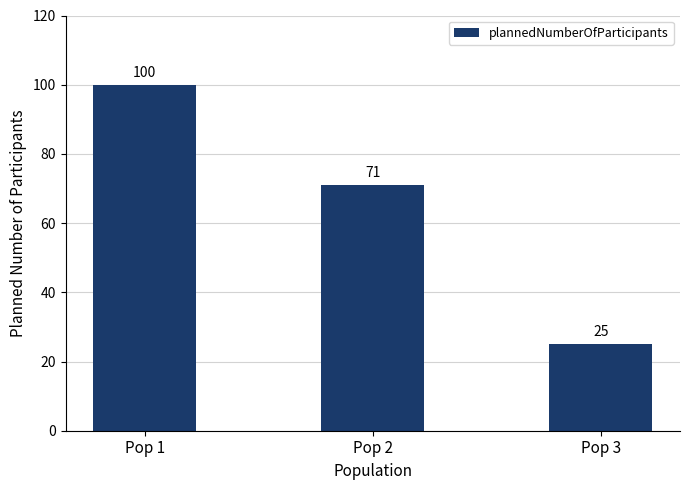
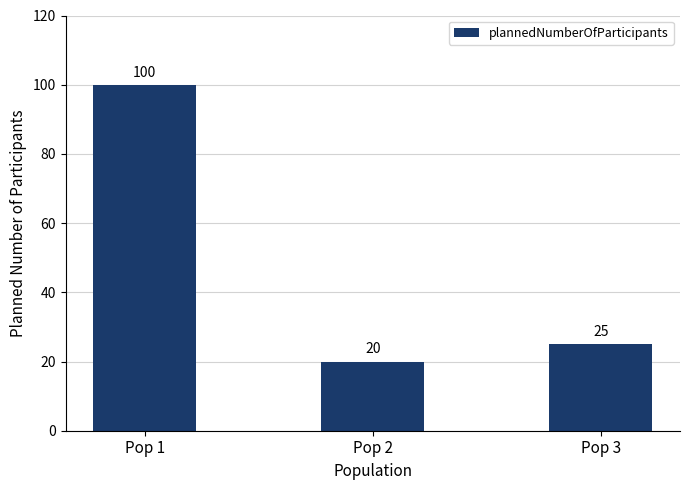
  {
    "Pop 1": 100,
-   "Pop 2": 71,
+   "Pop 2": 20,
    "Pop 3": 25
  }
